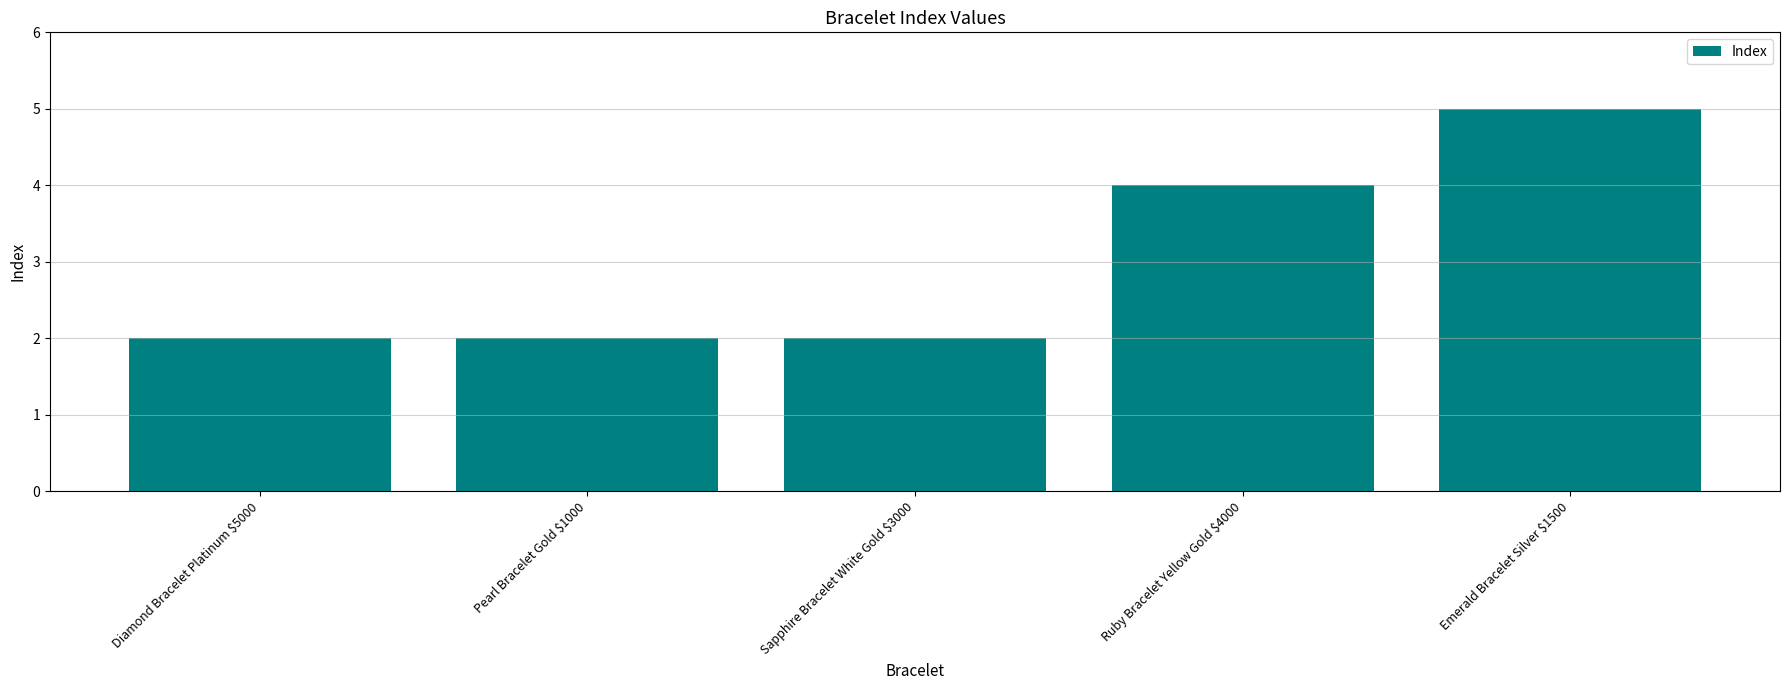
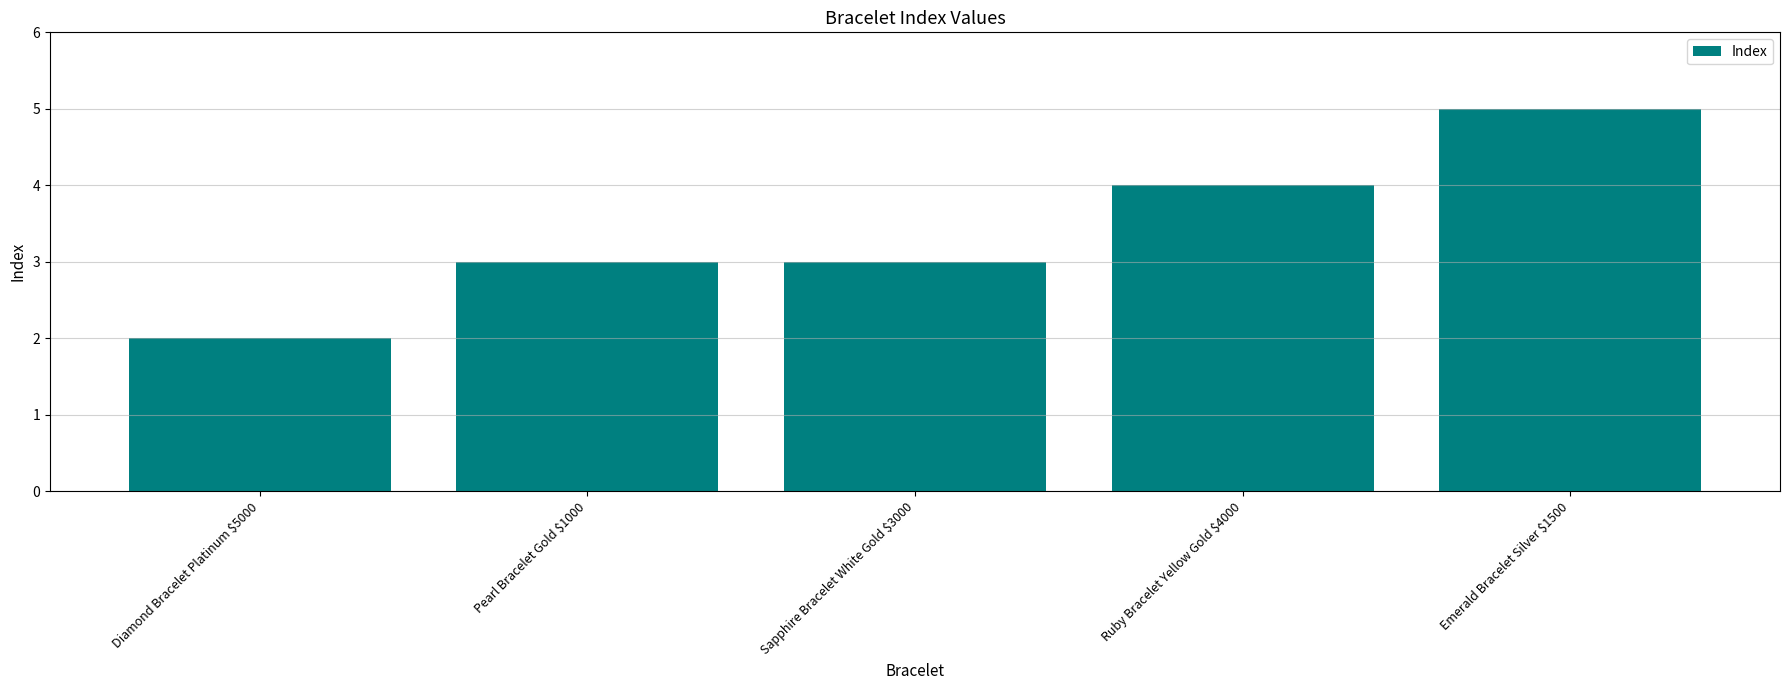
  {
    "Diamond Bracelet Platinum $5000": 2,
-   "Pearl Bracelet Gold $1000": 2,
-   "Sapphire Bracelet White Gold $3000": 2,
+   "Pearl Bracelet Gold $1000": 3,
+   "Sapphire Bracelet White Gold $3000": 3,
    "Ruby Bracelet Yellow Gold $4000": 4,
    "Emerald Bracelet Silver $1500": 5
  }
